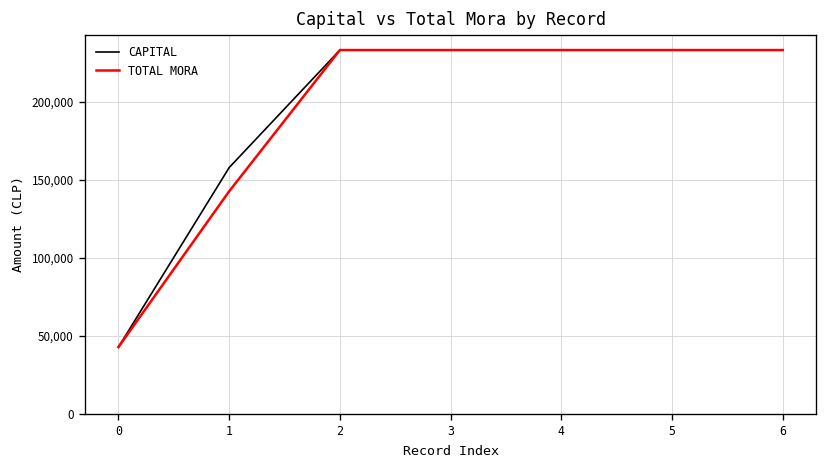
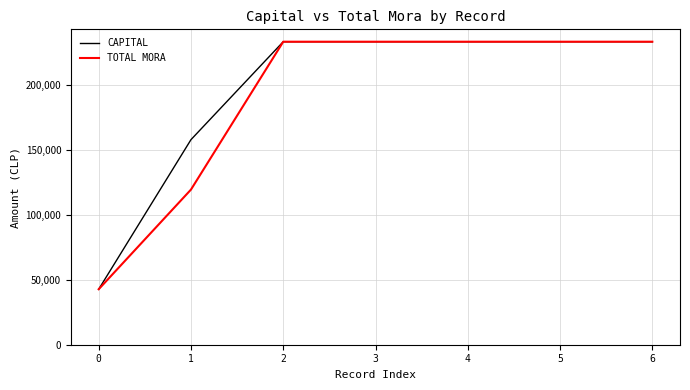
  {
    "CAPITAL": {
      "1": "158,000"
    },
    "TOTAL MORA": {
-     "1": "143,000"
+     "1": "120,000"
    }
  }
